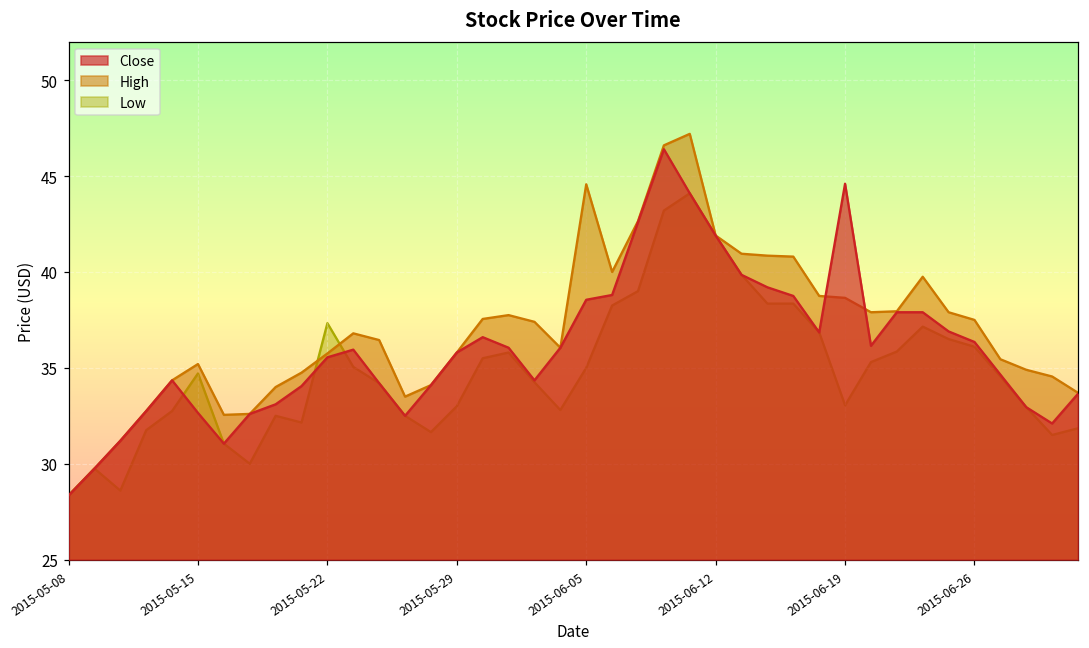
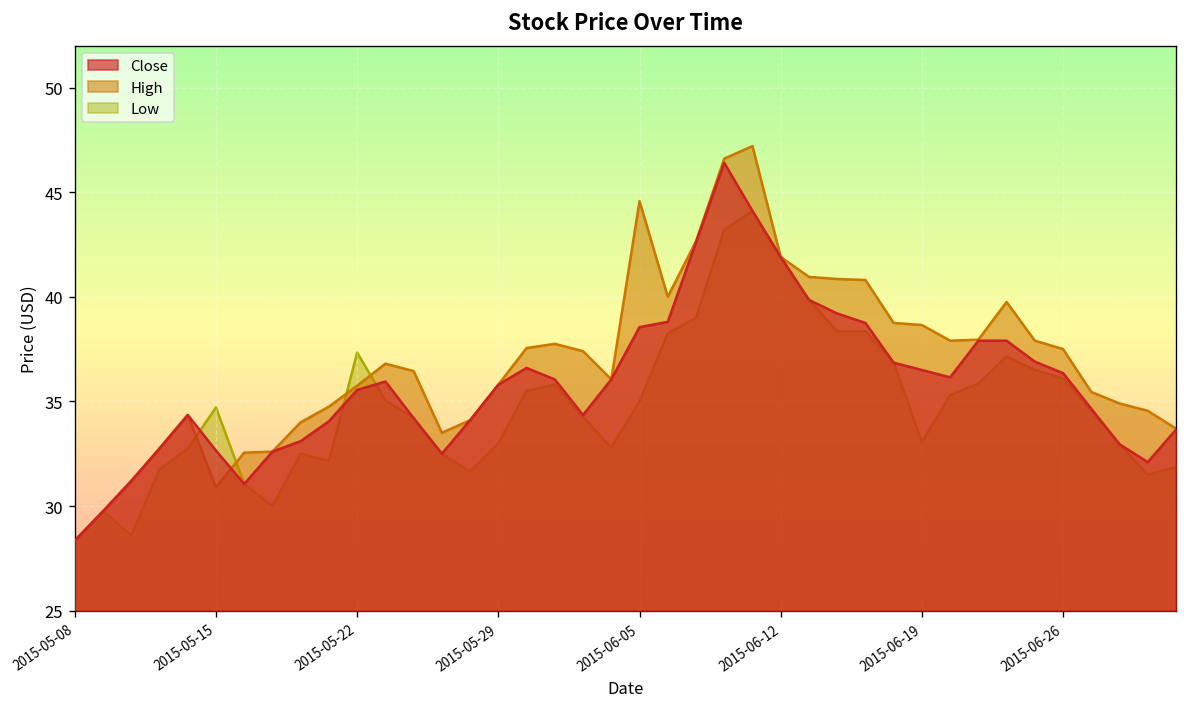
  {
    "Close": {
      "2015-05-15": 32.7,
      "2015-05-22": 35.6,
      "2015-06-05": 38.6,
-     "2015-06-19": 44.6,
+     "2015-06-19": 36.5,
      "2015-06-26": 36.4
    },
    "High": {
-     "2015-05-15": 35.2,
+     "2015-05-15": 30.9,
      "2015-05-22": 35.8,
      "2015-06-05": 44.6,
      "2015-06-19": 38.7,
      "2015-06-26": 37.5
    },
    "Low": {
      "2015-05-15": 34.7,
      "2015-05-22": 37.3,
      "2015-05-29": 33.0,
      "2015-06-05": 35.0,
      "2015-06-19": 33.1,
      "2015-06-26": 36.1
    }
  }
